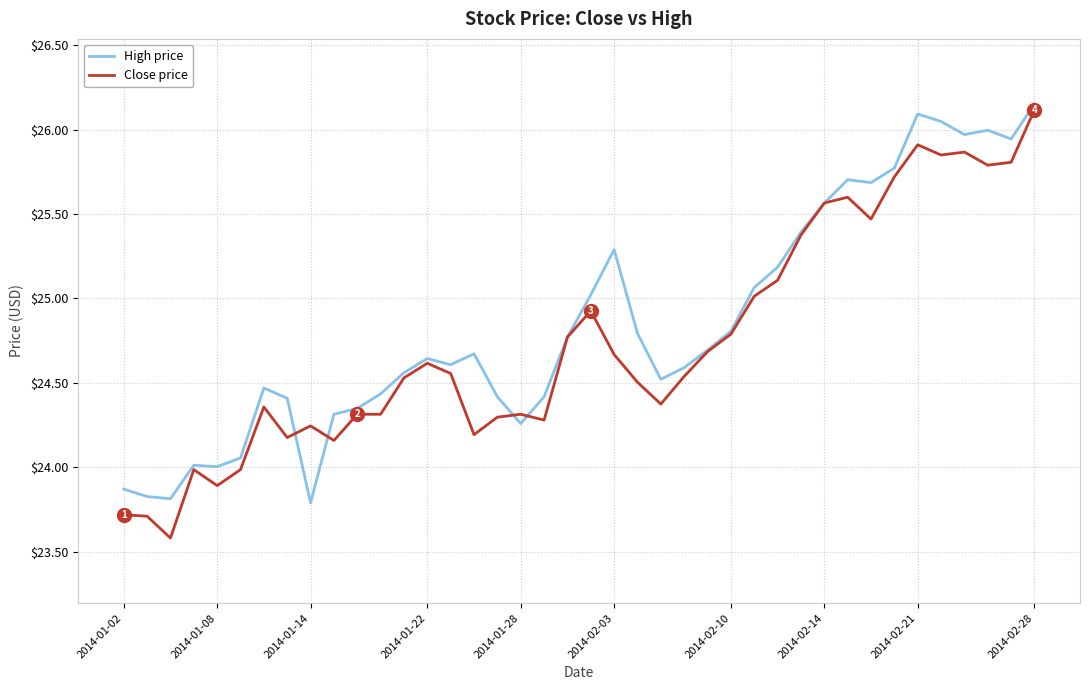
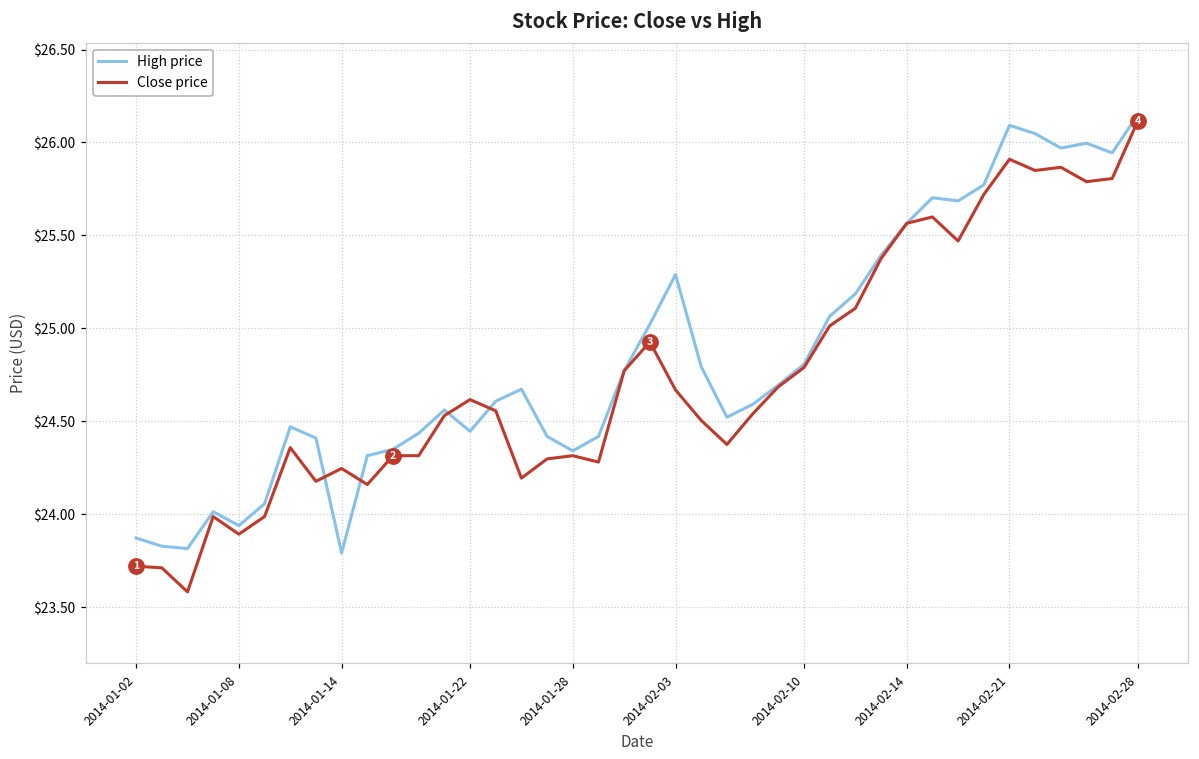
  {
    "High price": {
      "2014-01-02": "$23.87",
-     "2014-01-08": "$24.00",
+     "2014-01-08": "$23.94",
      "2014-01-14": "$23.79",
-     "2014-01-22": "$24.64",
-     "2014-01-28": "$24.26",
+     "2014-01-22": "$24.45",
+     "2014-01-28": "$24.34",
      "2014-02-03": "$25.29",
      "2014-02-10": "$24.81",
      "2014-02-21": "$26.09",
      "2014-02-28": "$26.15"
    }
  }
